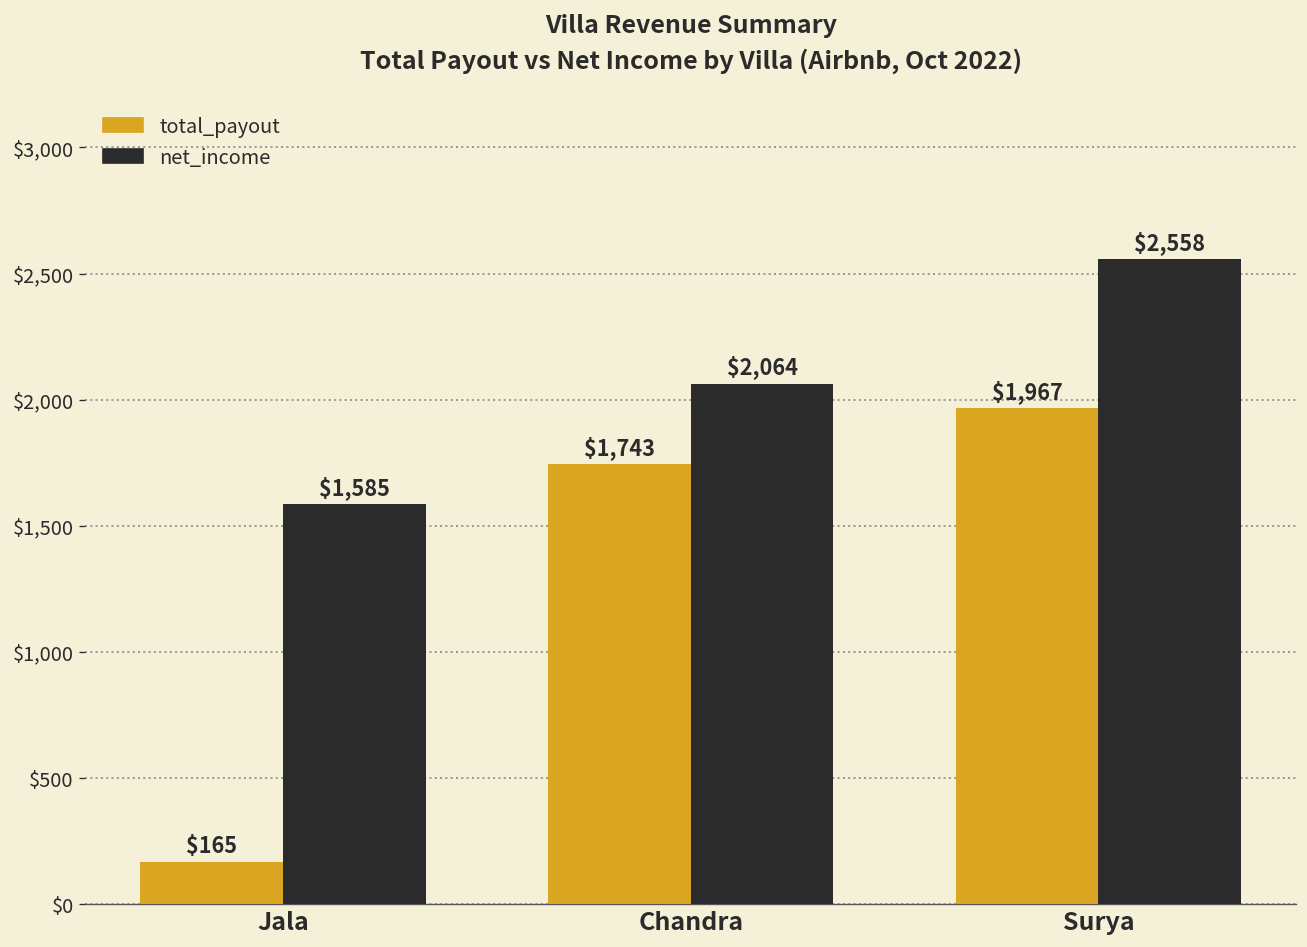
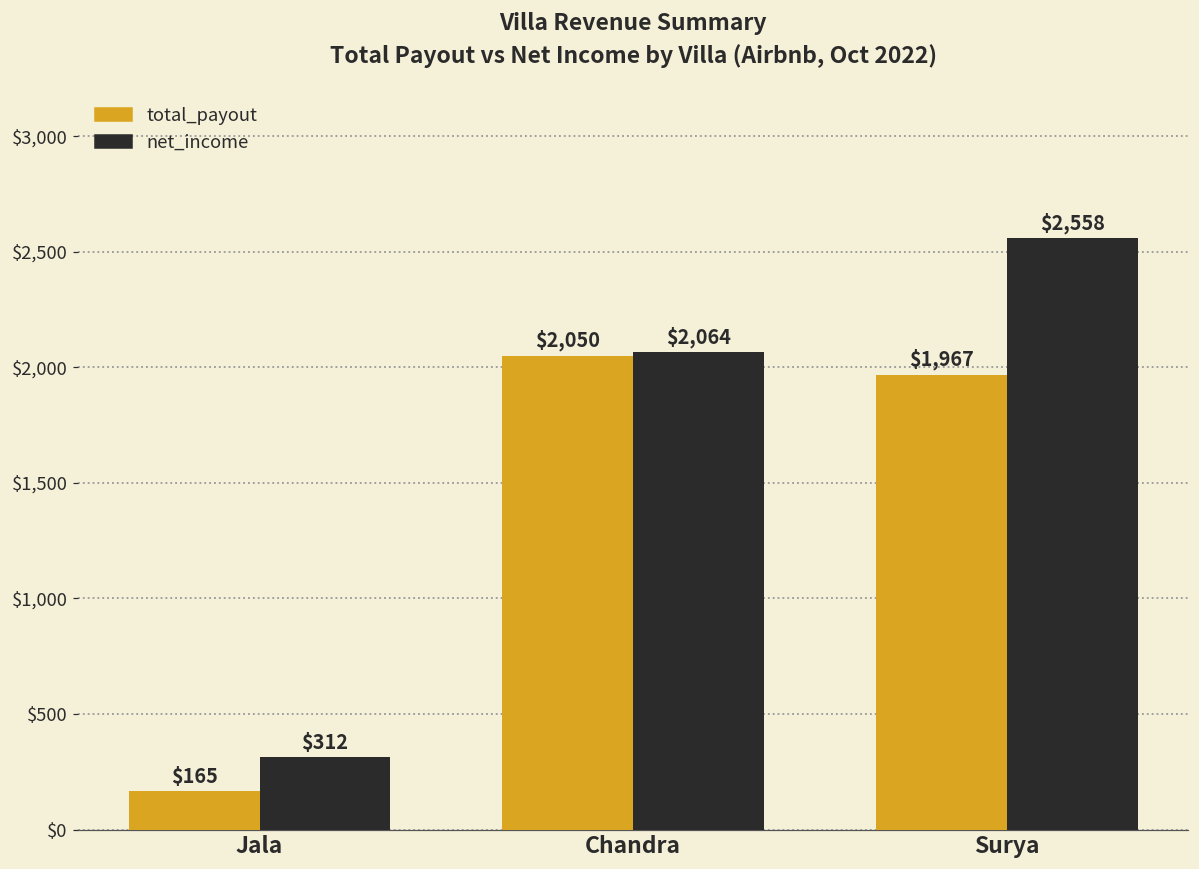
  {
    "total_payout": {
      "Jala": "$165",
-     "Chandra": "$1,743",
+     "Chandra": "$2,050",
      "Surya": "$1,967"
    },
    "net_income": {
-     "Jala": "$1,585",
+     "Jala": "$312",
      "Chandra": "$2,064",
      "Surya": "$2,558"
    }
  }
